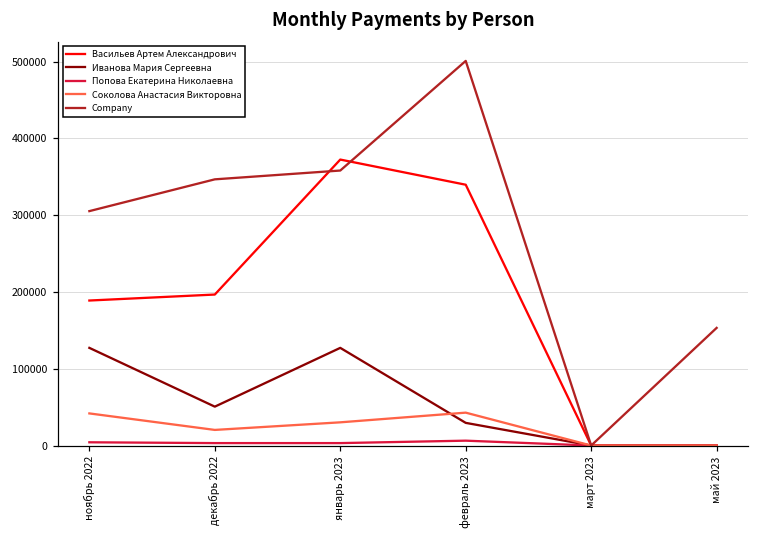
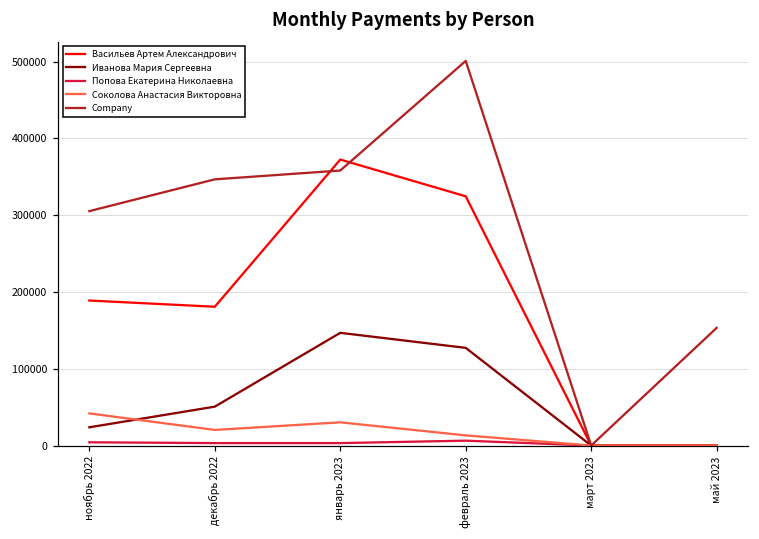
  {
    "Васильев Артем Александрович": {
      "ноябрь 2022": 190000,
-     "декабрь 2022": 200000,
+     "декабрь 2022": 180000,
      "январь 2023": 370000,
-     "февраль 2023": 340000
+     "февраль 2023": 320000
    },
    "Иванова Мария Сергеевна": {
-     "ноябрь 2022": 130000,
+     "ноябрь 2022": 20000,
      "декабрь 2022": 50000,
-     "январь 2023": 130000,
-     "февраль 2023": 30000
+     "январь 2023": 150000,
+     "февраль 2023": 130000
    },
    "Соколова Анастасия Викторовна": {
      "ноябрь 2022": 40000,
      "декабрь 2022": 20000,
      "январь 2023": 30000,
-     "февраль 2023": 40000
+     "февраль 2023": 10000
    }
  }
